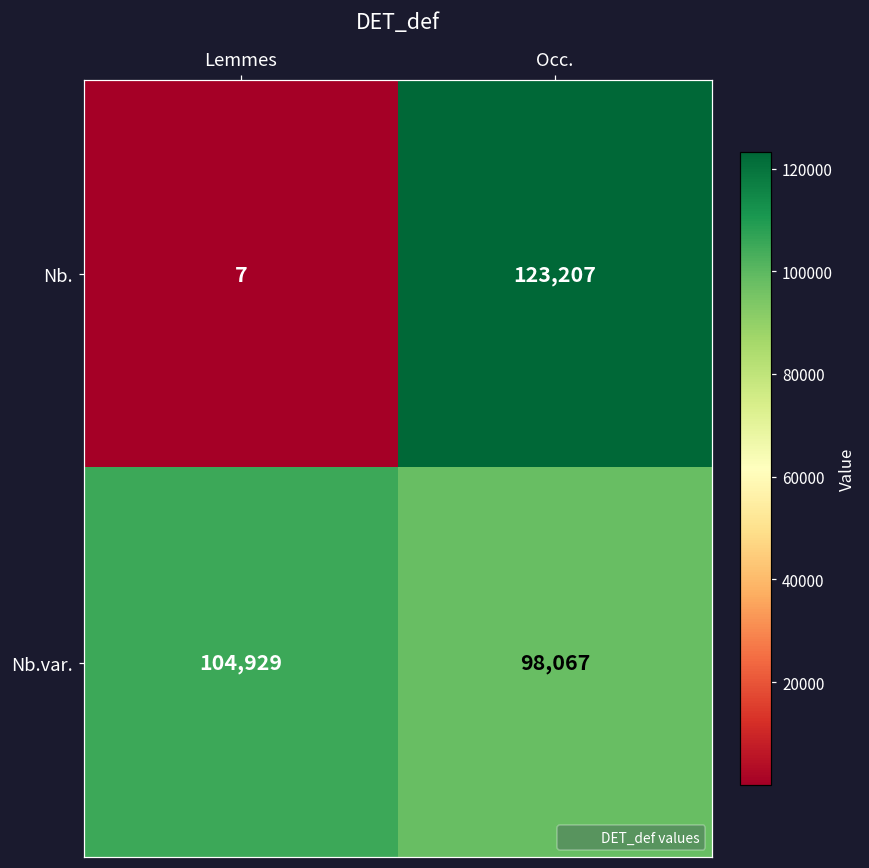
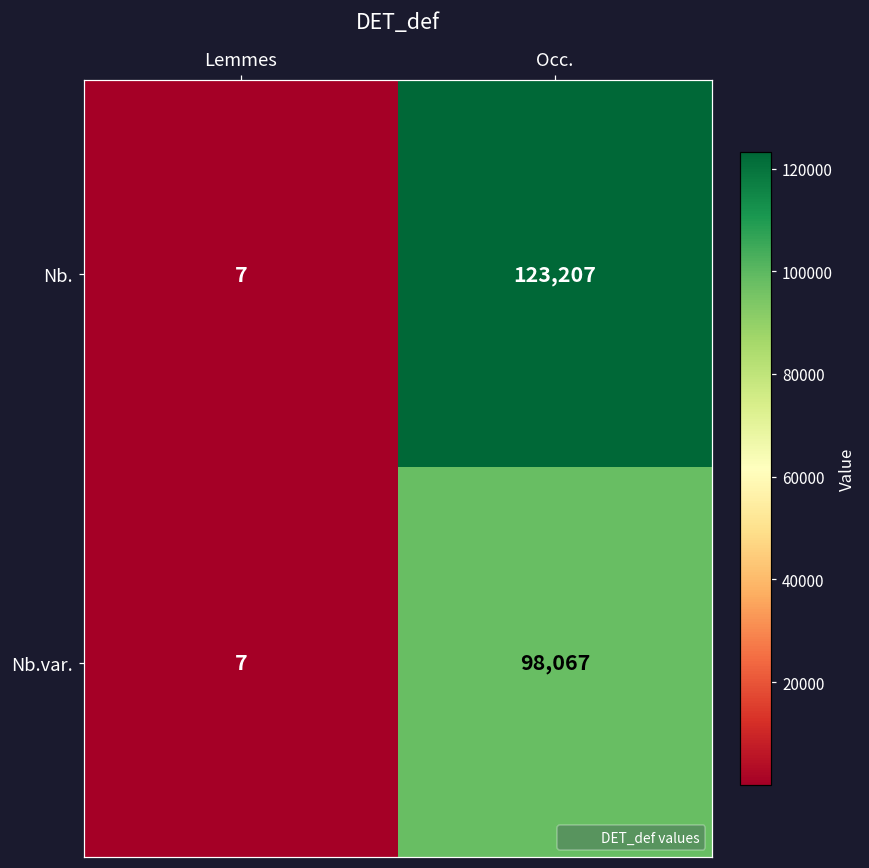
  {
    "Nb.": {
      "Lemmes": "7",
      "Occ.": "123,207"
    },
    "Nb.var.": {
-     "Lemmes": "104,929",
+     "Lemmes": "7",
      "Occ.": "98,067"
    }
  }
